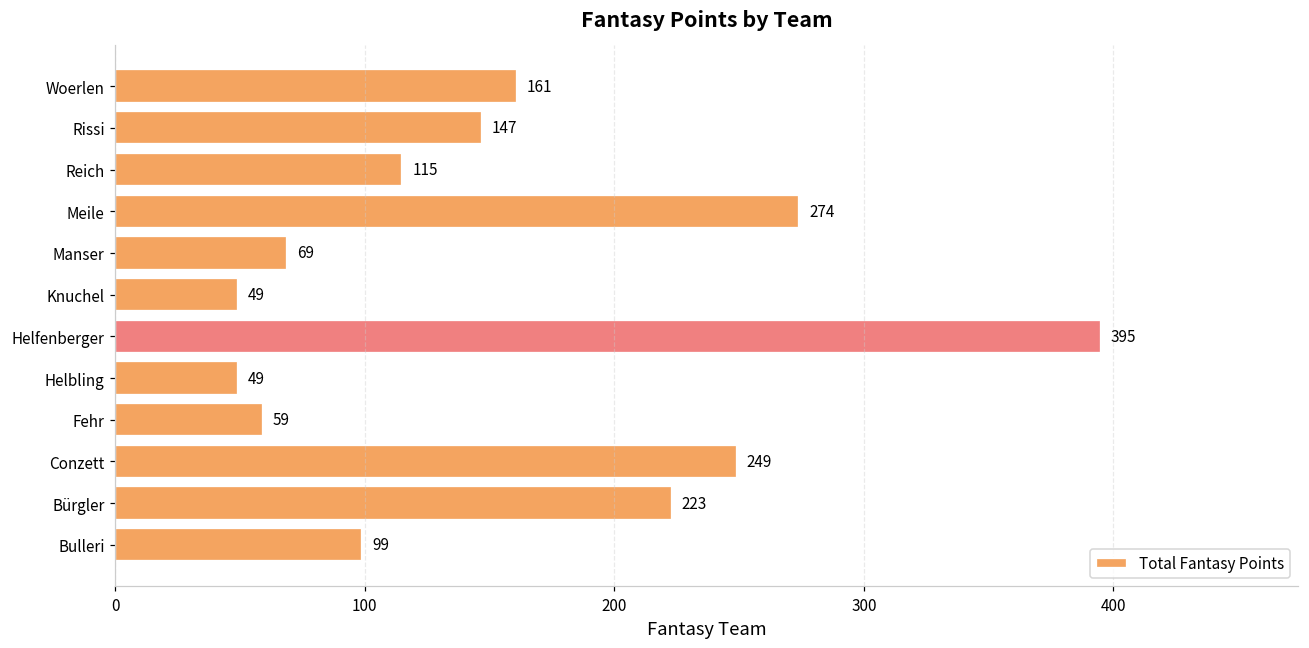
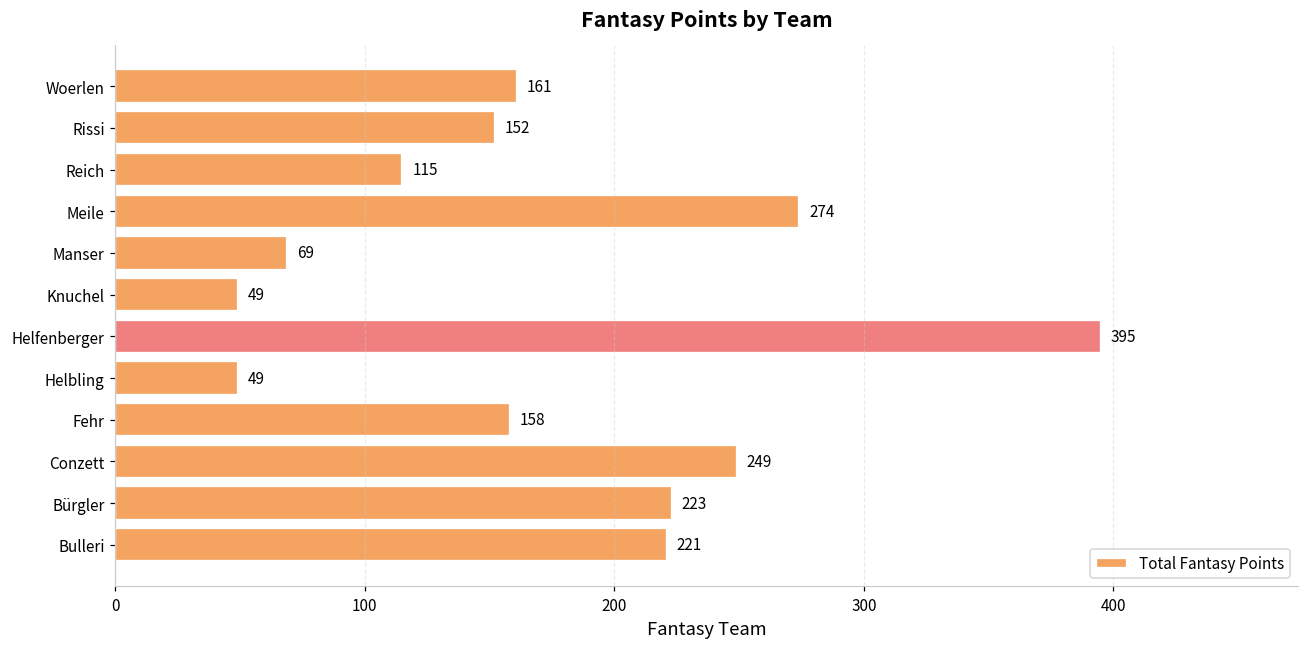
  {
    "Woerlen": 161,
-   "Rissi": 147,
+   "Rissi": 152,
    "Reich": 115,
    "Meile": 274,
    "Manser": 69,
    "Knuchel": 49,
    "Helfenberger": 395,
    "Helbling": 49,
-   "Fehr": 59,
+   "Fehr": 158,
    "Conzett": 249,
    "Bürgler": 223,
-   "Bulleri": 99
+   "Bulleri": 221
  }
